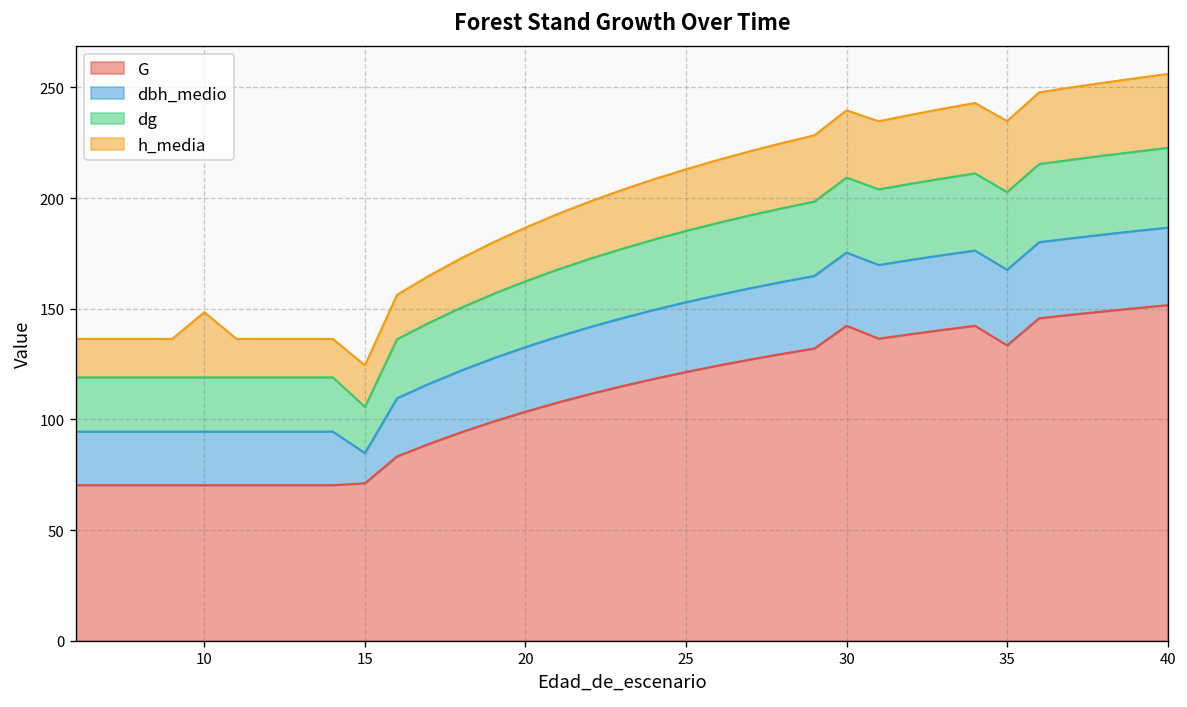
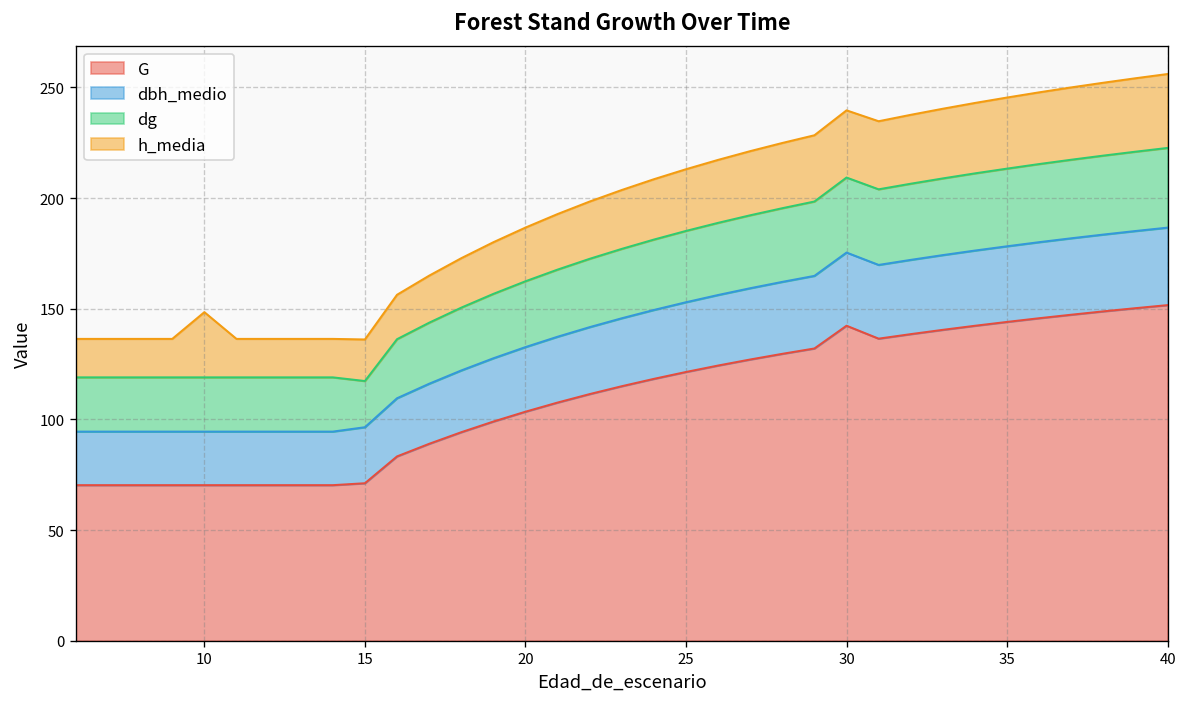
  {
    "G": {
      "10": 70,
      "15": 71,
      "20": 103,
      "25": 121,
      "30": 142,
-     "35": 133,
+     "35": 144,
      "40": 152
    },
    "dbh_medio": {
      "10": 24,
-     "15": 14,
+     "15": 25,
      "20": 29,
      "25": 32,
      "30": 33,
      "35": 34,
      "40": 35
    },
    "dg": {
      "10": 25,
      "15": 21,
      "20": 30,
      "25": 32,
      "30": 34,
      "35": 35,
      "40": 36
    },
    "h_media": {
      "10": 29,
      "15": 19,
      "20": 24,
      "25": 28,
      "30": 30,
      "35": 32,
      "40": 33
    }
  }
